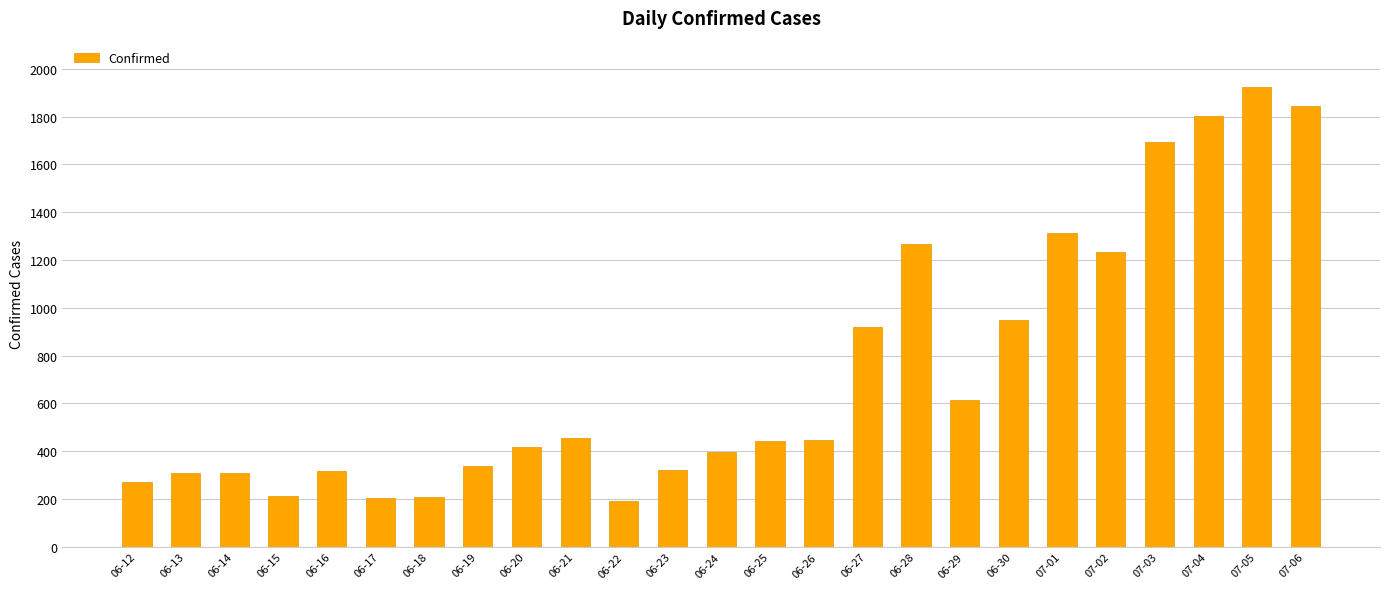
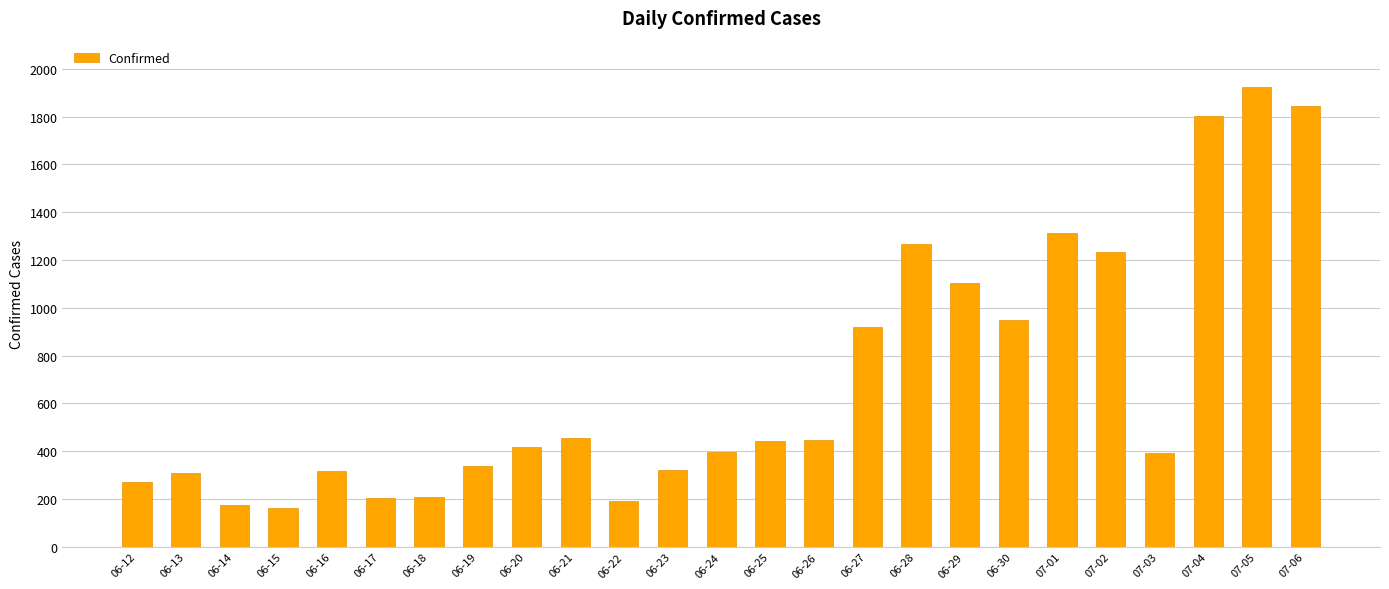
  {
    "06-12": 270,
    "06-13": 310,
-   "06-14": 310,
-   "06-15": 210,
+   "06-14": 180,
+   "06-15": 160,
    "06-16": 320,
    "06-17": 200,
    "06-18": 210,
    "06-19": 340,
    "06-20": 420,
    "06-21": 450,
    "06-22": 190,
    "06-23": 320,
    "06-24": 400,
    "06-25": 440,
    "06-26": 450,
    "06-27": 920,
    "06-28": 1270,
-   "06-29": 610,
+   "06-29": 1110,
    "06-30": 950,
    "07-01": 1310,
    "07-02": 1230,
-   "07-03": 1690,
+   "07-03": 390,
    "07-04": 1800,
    "07-05": 1930,
    "07-06": 1840
  }
